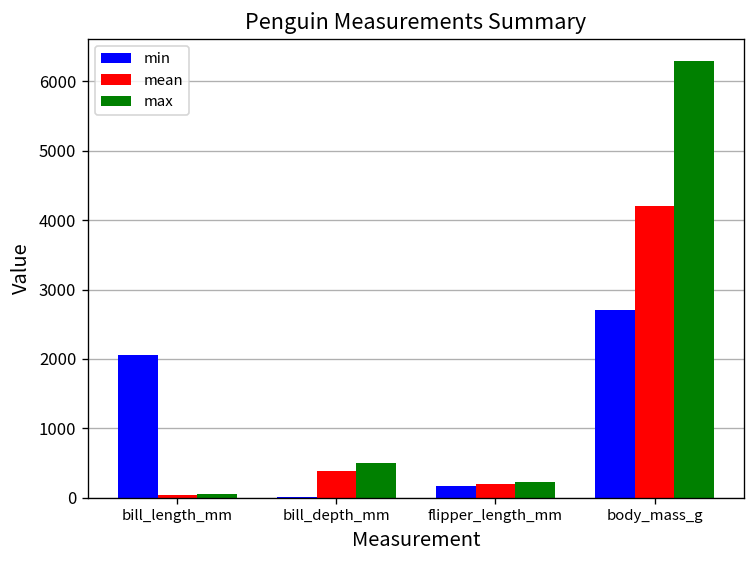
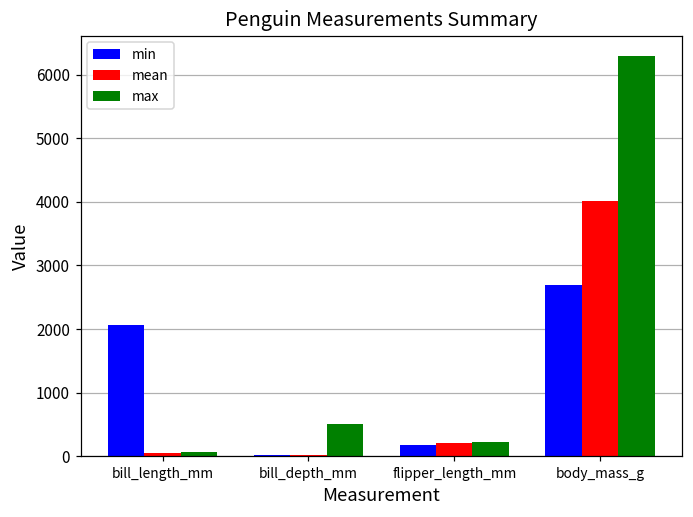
  {
    "min": {
      "bill_length_mm": 2100,
      "flipper_length_mm": 200,
      "body_mass_g": 2700
    },
    "mean": {
      "bill_length_mm": 0,
-     "bill_depth_mm": 400,
+     "bill_depth_mm": 0,
      "flipper_length_mm": 200,
-     "body_mass_g": 4200
+     "body_mass_g": 4000
    },
    "max": {
      "bill_length_mm": 100,
      "bill_depth_mm": 500,
      "flipper_length_mm": 200,
      "body_mass_g": 6300
    }
  }
